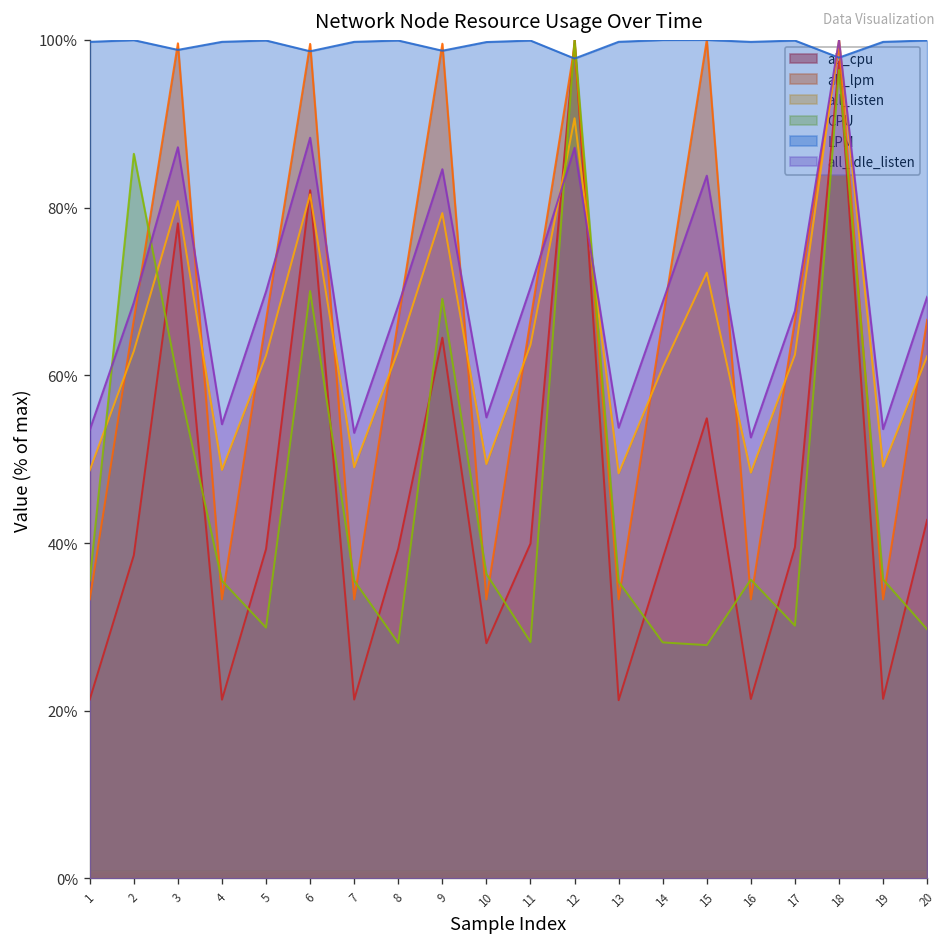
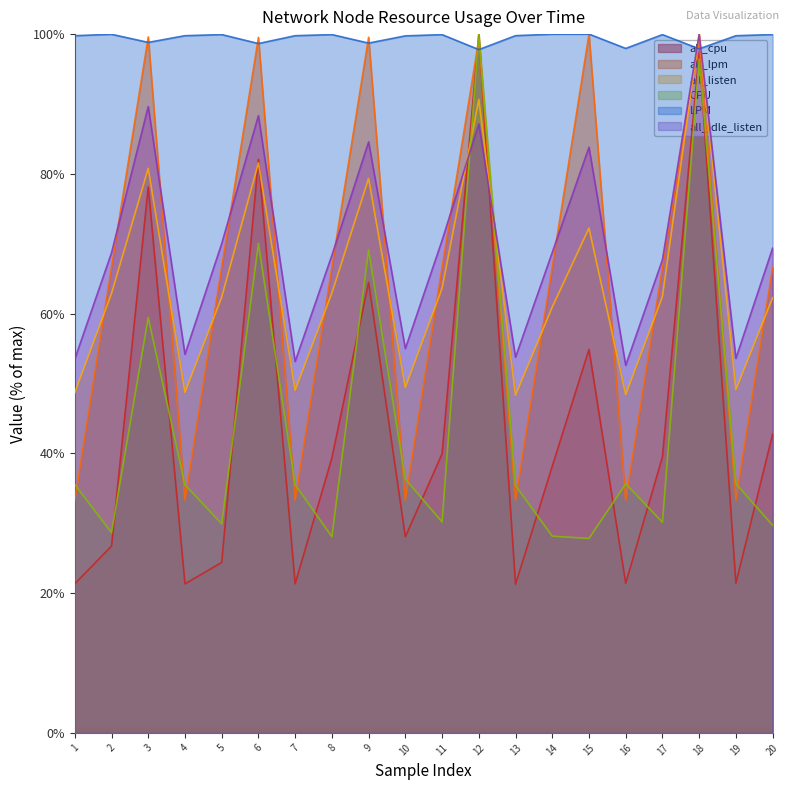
  {
    "all_cpu": {
      "1": "21%",
-     "2": "39%",
+     "2": "27%",
      "3": "78%",
      "4": "21%",
-     "5": "39%",
+     "5": "24%",
      "6": "82%",
      "7": "21%",
      "8": "39%",
      "9": "64%",
      "10": "28%",
      "11": "40%",
      "13": "21%",
      "14": "38%",
      "15": "55%",
      "16": "21%",
      "17": "40%",
      "19": "21%",
      "20": "43%"
    },
    "CPU": {
      "1": "36%",
-     "2": "86%",
+     "2": "29%",
      "3": "59%",
      "4": "35%",
      "5": "30%",
      "6": "70%",
      "7": "36%",
      "8": "28%",
      "9": "69%",
      "10": "36%",
-     "11": "28%",
+     "11": "30%",
      "13": "35%",
      "14": "28%",
      "15": "28%",
      "16": "36%",
      "17": "30%",
      "19": "36%",
      "20": "30%"
    },
    "LPM": {
      "1": "100%",
      "2": "100%",
      "3": "99%",
      "4": "100%",
      "5": "100%",
      "6": "99%",
      "7": "100%",
      "8": "100%",
      "9": "99%",
      "10": "100%",
      "11": "100%",
      "12": "98%",
      "13": "100%",
      "14": "100%",
-     "16": "100%",
+     "16": "98%",
      "17": "100%",
      "19": "100%",
      "20": "100%"
    },
    "all_idle_listen": {
      "1": "53%",
      "2": "69%",
-     "3": "87%",
+     "3": "90%",
      "4": "54%",
      "5": "70%",
      "6": "88%",
      "7": "53%",
      "8": "68%",
      "9": "85%",
      "10": "55%",
      "11": "70%",
      "12": "87%",
      "13": "54%",
      "14": "69%",
      "15": "84%",
      "16": "53%",
      "17": "68%",
      "19": "54%",
      "20": "69%"
    }
  }
